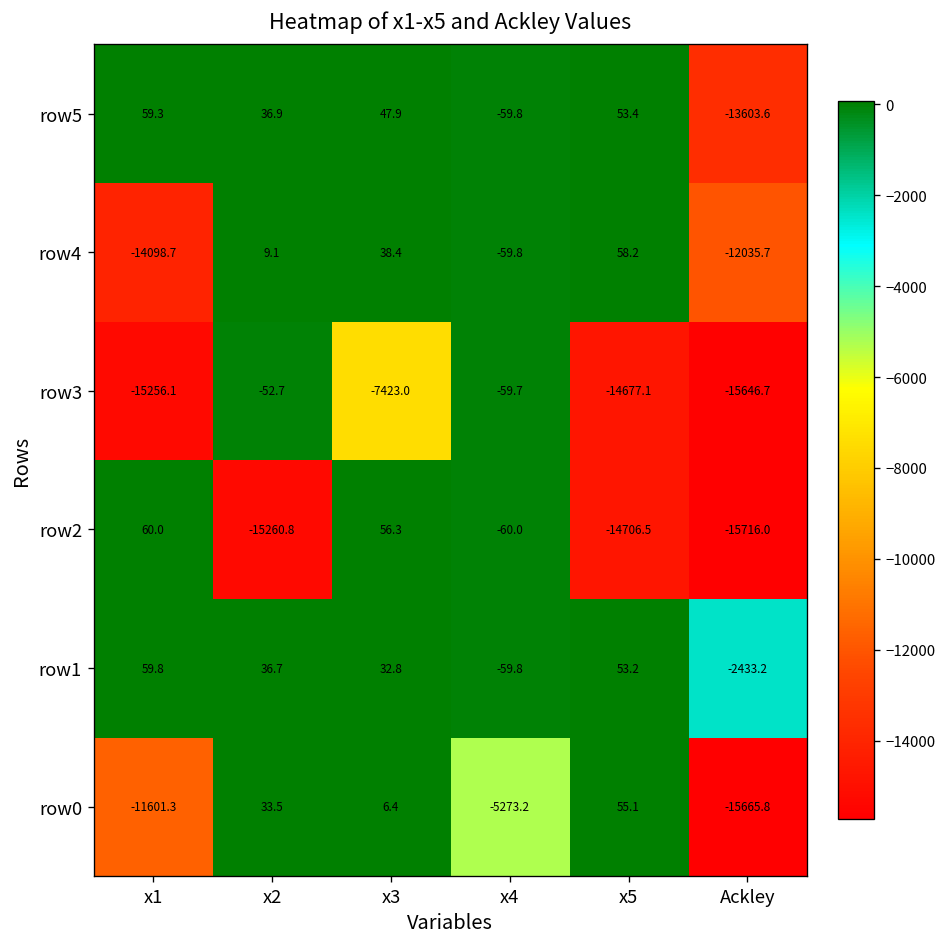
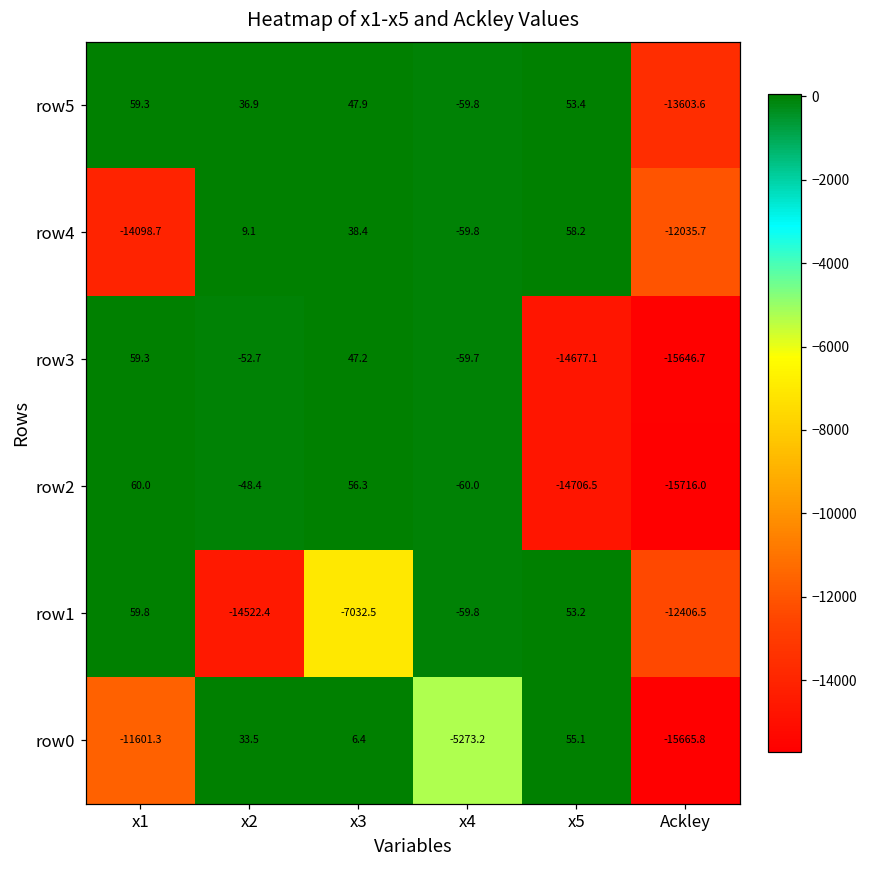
  {
    "row5": {
      "x1": 59.3,
      "x2": 36.9,
      "x3": 47.9,
      "x4": -59.8,
      "x5": 53.4,
      "Ackley": -13603.6
    },
    "row4": {
      "x1": -14098.7,
      "x2": 9.1,
      "x3": 38.4,
      "x4": -59.8,
      "x5": 58.2,
      "Ackley": -12035.7
    },
    "row3": {
-     "x1": -15256.1,
+     "x1": 59.3,
      "x2": -52.7,
-     "x3": -7423.0,
+     "x3": 47.2,
      "x4": -59.7,
      "x5": -14677.1,
      "Ackley": -15646.7
    },
    "row2": {
      "x1": 60.0,
-     "x2": -15260.8,
+     "x2": -48.4,
      "x3": 56.3,
      "x4": -60.0,
      "x5": -14706.5,
      "Ackley": -15716.0
    },
    "row1": {
      "x1": 59.8,
-     "x2": 36.7,
-     "x3": 32.8,
+     "x2": -14522.4,
+     "x3": -7032.5,
      "x4": -59.8,
      "x5": 53.2,
-     "Ackley": -2433.2
+     "Ackley": -12406.5
    },
    "row0": {
      "x1": -11601.3,
      "x2": 33.5,
      "x3": 6.4,
      "x4": -5273.2,
      "x5": 55.1,
      "Ackley": -15665.8
    }
  }
